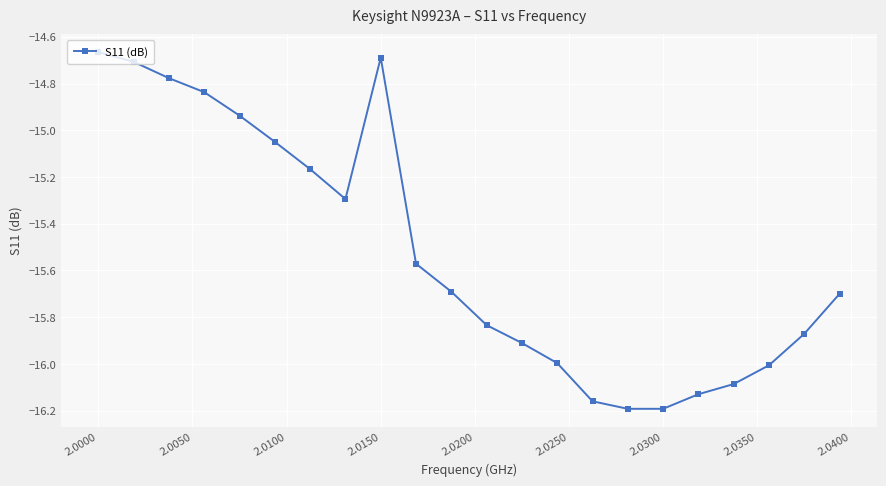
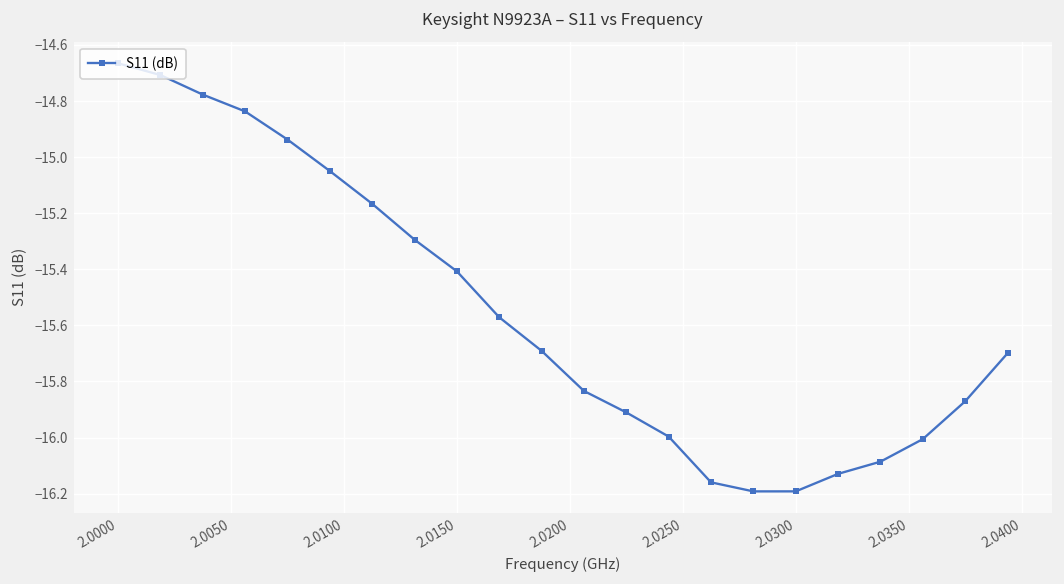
  {
-   "2.0150": -14.69,
+   "2.0150": -15.41,
    "2.0300": -16.19
  }
